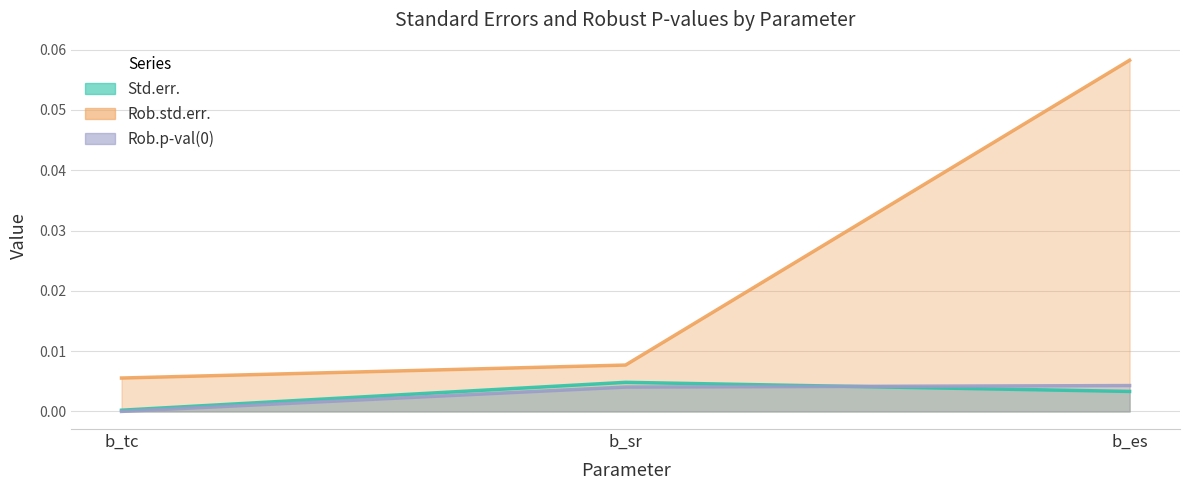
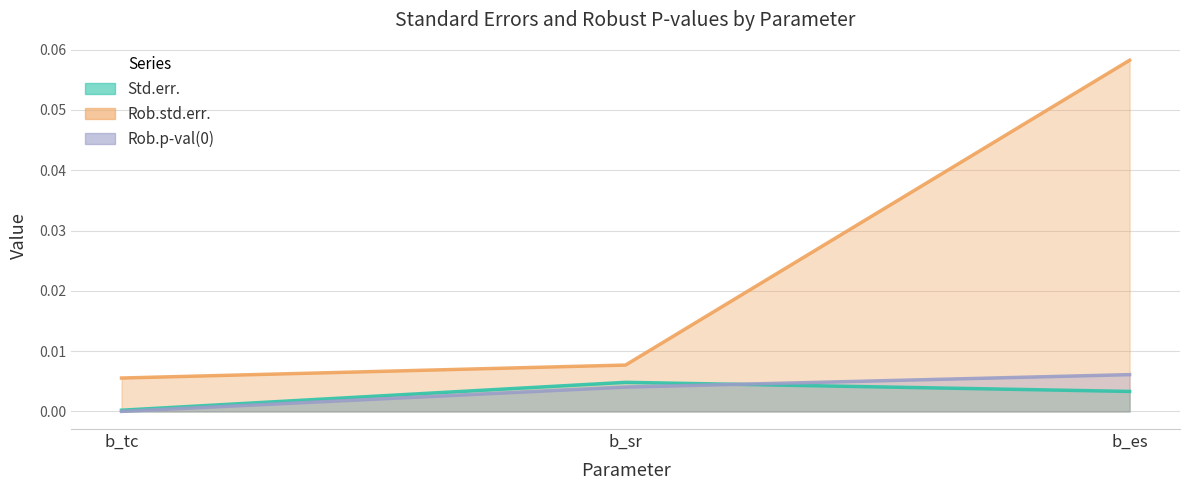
  {
    "Std.err.": {
      "b_sr": 0.005,
      "b_es": 0.003
    },
    "Rob.std.err.": {
      "b_tc": 0.006,
      "b_sr": 0.008,
      "b_es": 0.058
    },
    "Rob.p-val(0)": {
      "b_sr": 0.004,
-     "b_es": 0.004
+     "b_es": 0.006
    }
  }
